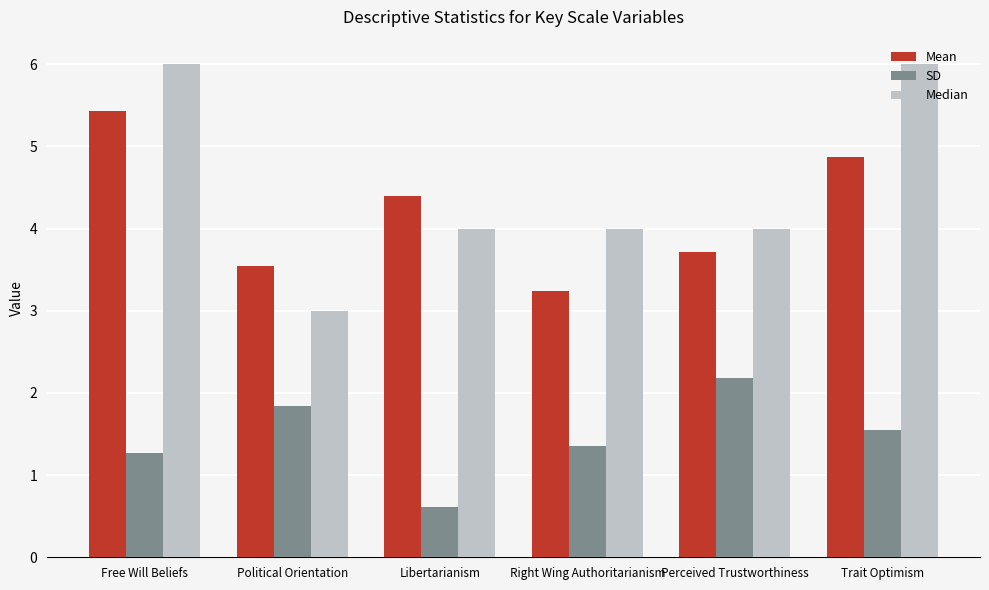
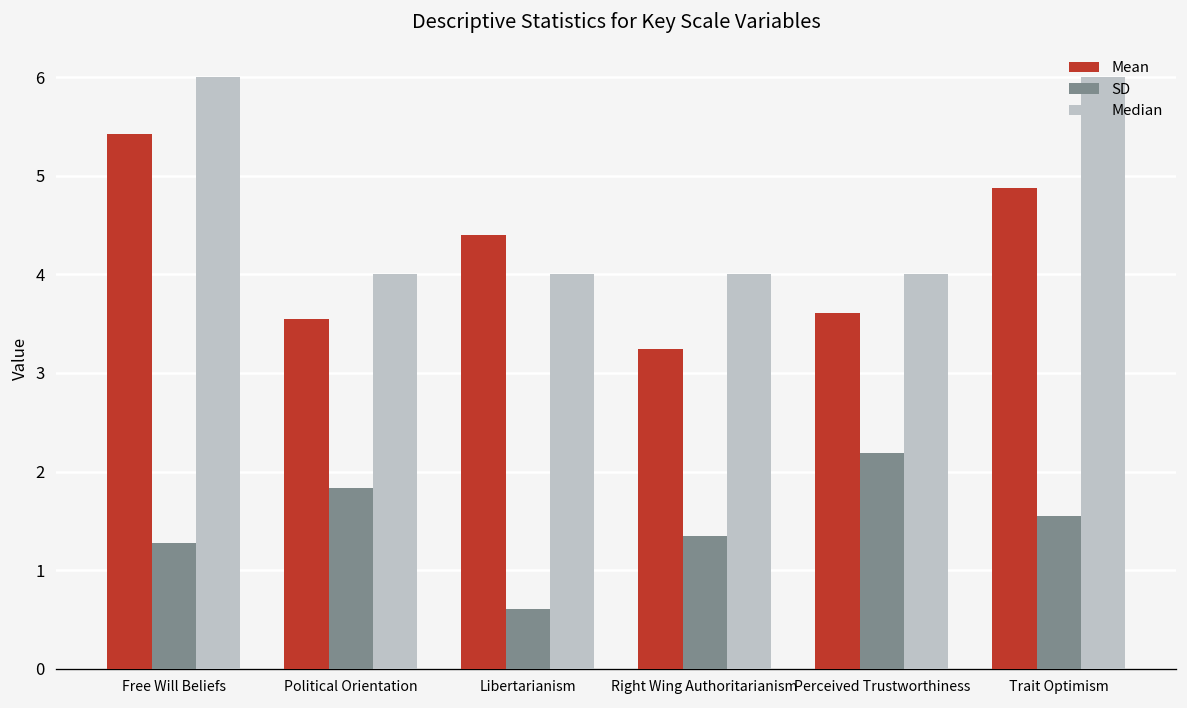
  {
    "Mean": {
      "Free Will Beliefs": 5.4,
      "Political Orientation": 3.5,
      "Libertarianism": 4.4,
      "Right Wing Authoritarianism": 3.2,
-     "Perceived Trustworthiness": 3.7,
+     "Perceived Trustworthiness": 3.6,
      "Trait Optimism": 4.9
    },
    "SD": {
      "Free Will Beliefs": 1.3,
      "Political Orientation": 1.8,
      "Libertarianism": 0.6,
      "Right Wing Authoritarianism": 1.4,
      "Perceived Trustworthiness": 2.2,
      "Trait Optimism": 1.5
    },
    "Median": {
      "Free Will Beliefs": 6,
-     "Political Orientation": 3,
+     "Political Orientation": 4,
      "Libertarianism": 4,
      "Right Wing Authoritarianism": 4,
      "Perceived Trustworthiness": 4,
      "Trait Optimism": 6
    }
  }
